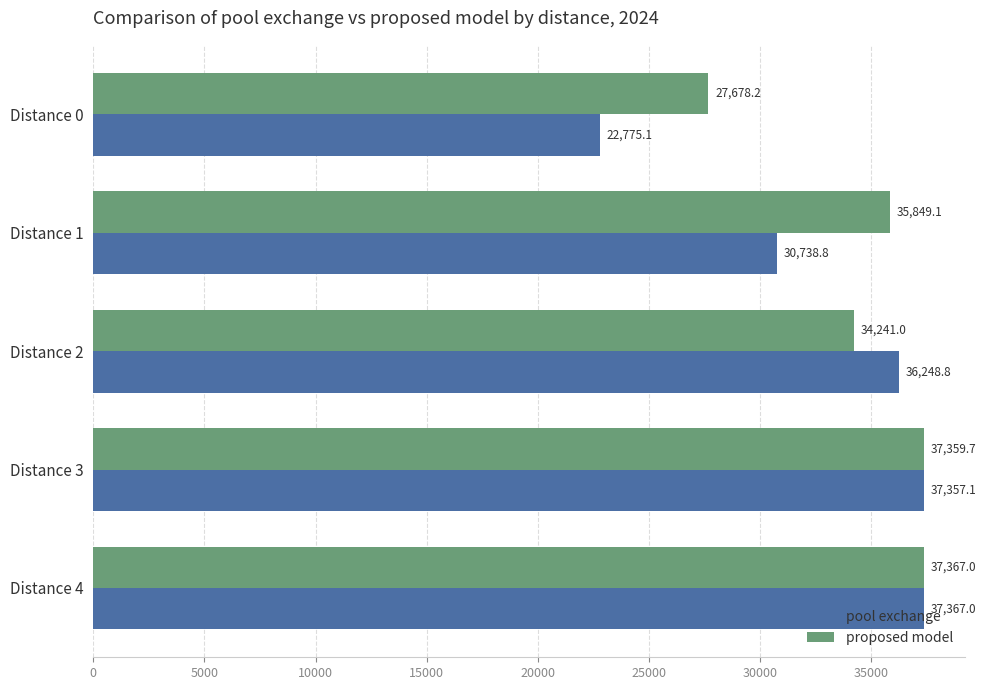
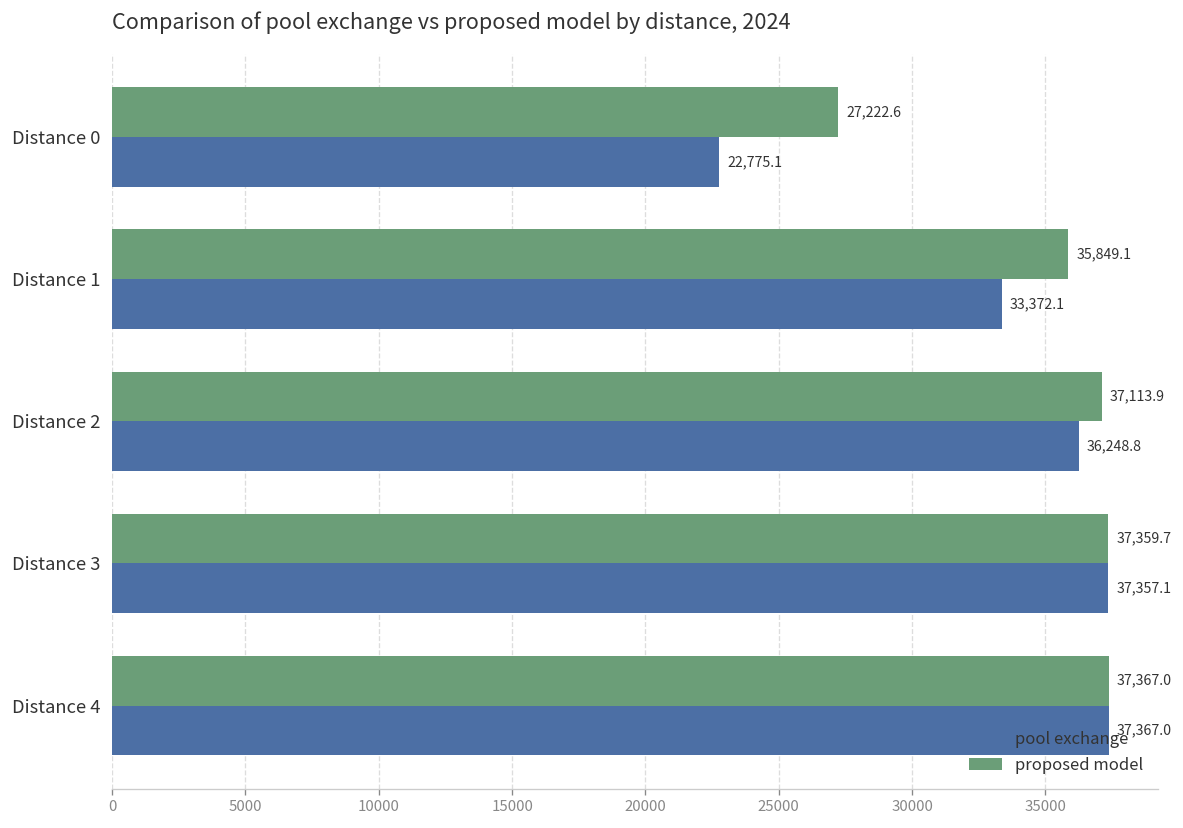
  {
    "pool exchange": {
      "Distance 0": "22,775.1",
-     "Distance 1": "30,738.8",
+     "Distance 1": "33,372.1",
      "Distance 2": "36,248.8",
      "Distance 3": "37,357.1",
      "Distance 4": "37,367.0"
    },
    "proposed model": {
-     "Distance 0": "27,678.2",
+     "Distance 0": "27,222.6",
      "Distance 1": "35,849.1",
-     "Distance 2": "34,241.0",
+     "Distance 2": "37,113.9",
      "Distance 3": "37,359.7",
      "Distance 4": "37,367.0"
    }
  }
